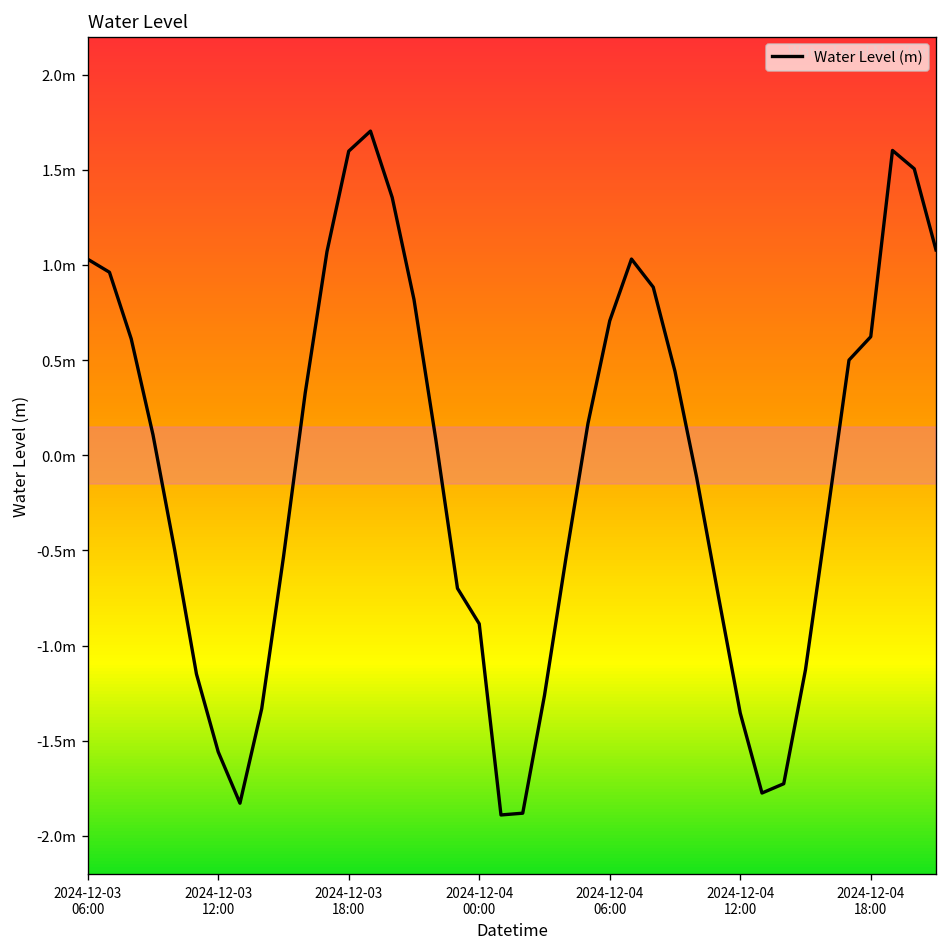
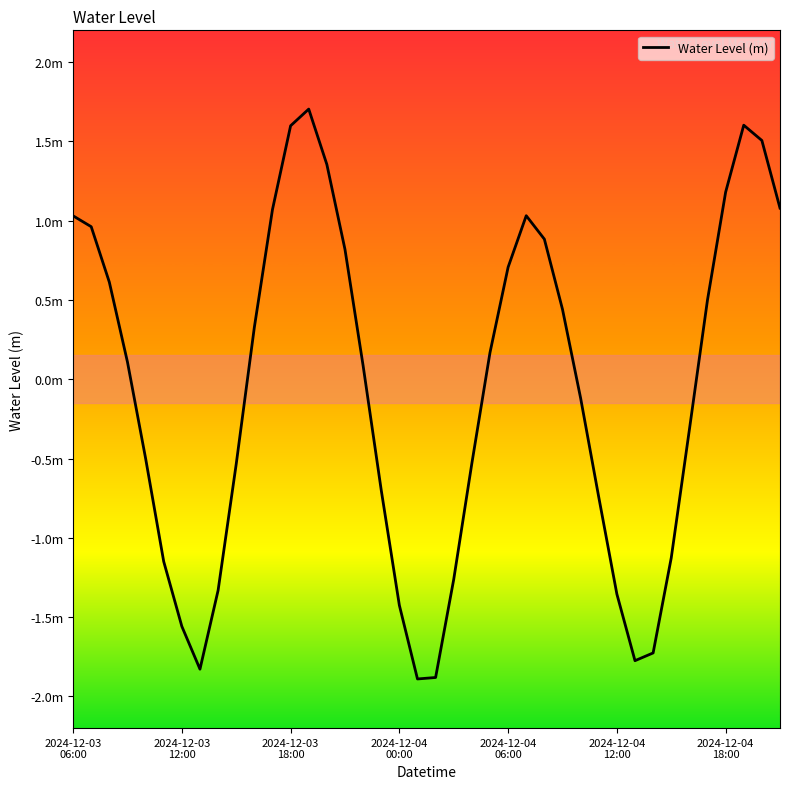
  {
    "2024-12-03 06:00": "1.03m",
    "2024-12-03 12:00": "-1.56m",
    "2024-12-03 18:00": "1.60m",
-   "2024-12-04 00:00": "-0.89m",
+   "2024-12-04 00:00": "-1.43m",
    "2024-12-04 06:00": "0.71m",
    "2024-12-04 12:00": "-1.35m",
-   "2024-12-04 18:00": "0.62m"
+   "2024-12-04 18:00": "1.18m"
  }
